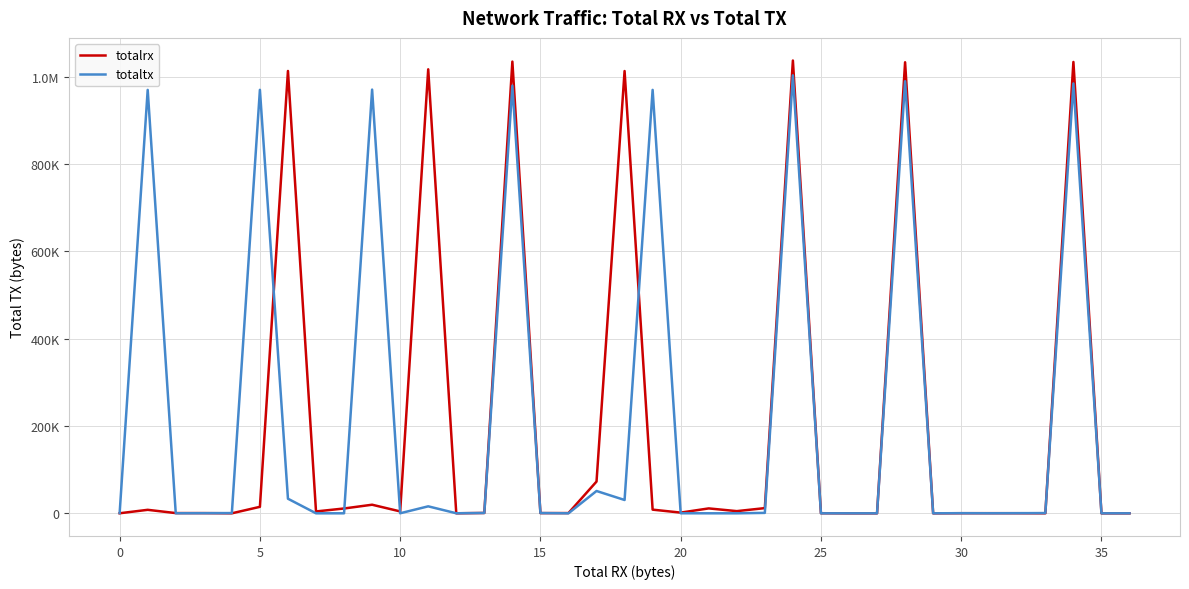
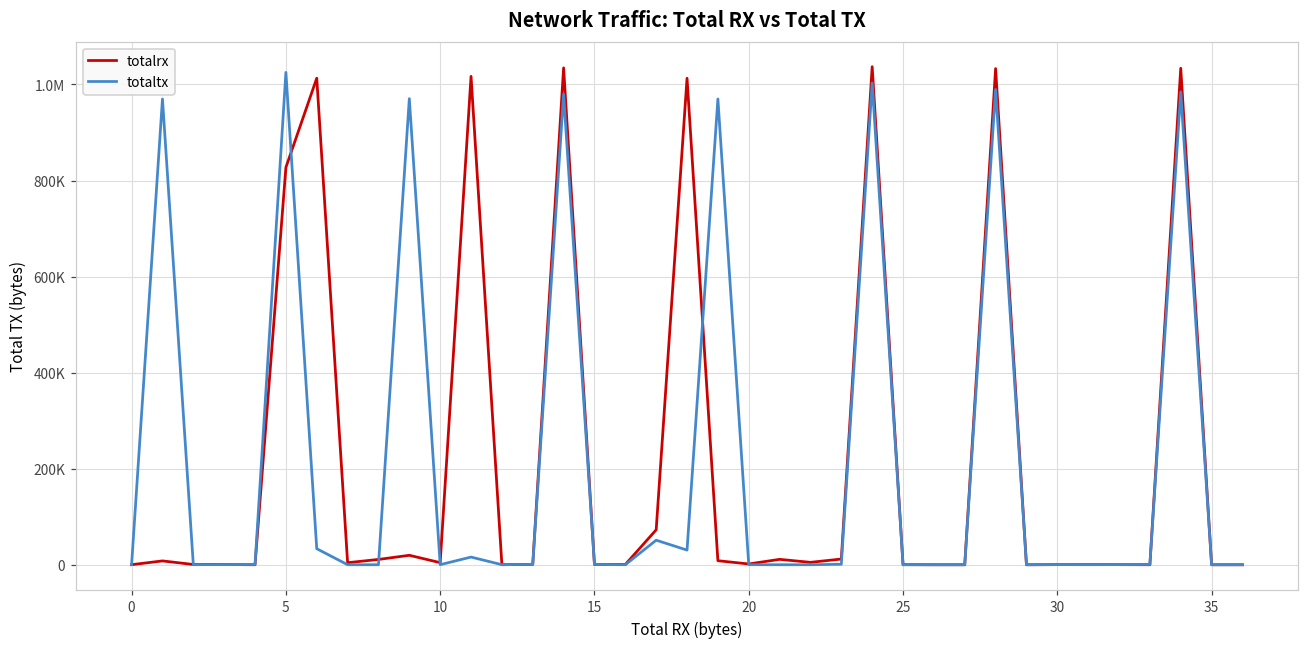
  {
    "totalrx": {
-     "5": 10000
+     "5": 830000
    },
    "totaltx": {
-     "5": 970000
+     "5": 1030000
    }
  }
